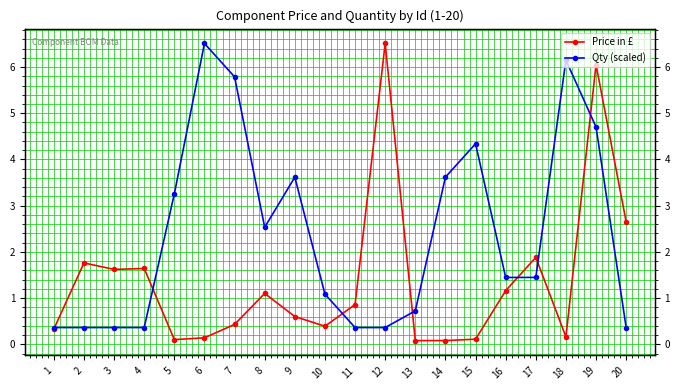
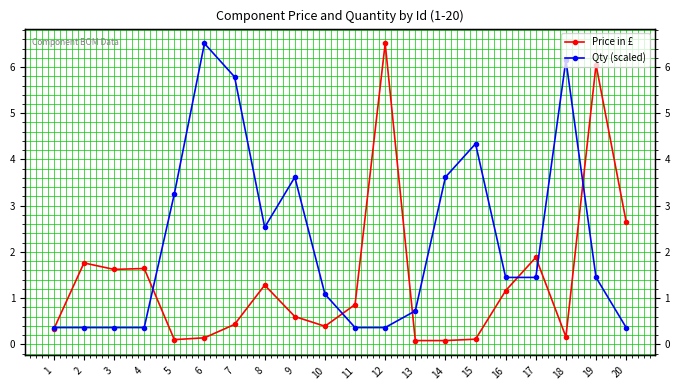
  {
    "Price in £": {
      "2": 1.8,
      "3": 1.6,
      "4": 1.6,
      "5": 0.1,
      "6": 0.1,
      "7": 0.4,
-     "8": 1.1,
+     "8": 1.3,
      "9": 0.6,
      "10": 0.4,
      "11": 0.9,
      "12": 6.5,
      "13": 0.1,
      "14": 0.1,
      "15": 0.1,
      "16": 1.2,
      "17": 1.9,
      "18": 0.2,
      "20": 2.7
    },
    "Qty (scaled)": {
      "2": 0.4,
      "3": 0.4,
      "4": 0.4,
      "5": 3.3,
      "6": 6.5,
      "7": 5.8,
      "8": 2.5,
      "9": 3.6,
      "10": 1.1,
      "11": 0.4,
      "12": 0.4,
      "13": 0.7,
      "14": 3.6,
      "15": 4.3,
      "16": 1.4,
      "17": 1.4,
-     "19": 4.7,
+     "19": 1.4,
      "20": 0.4
    }
  }
